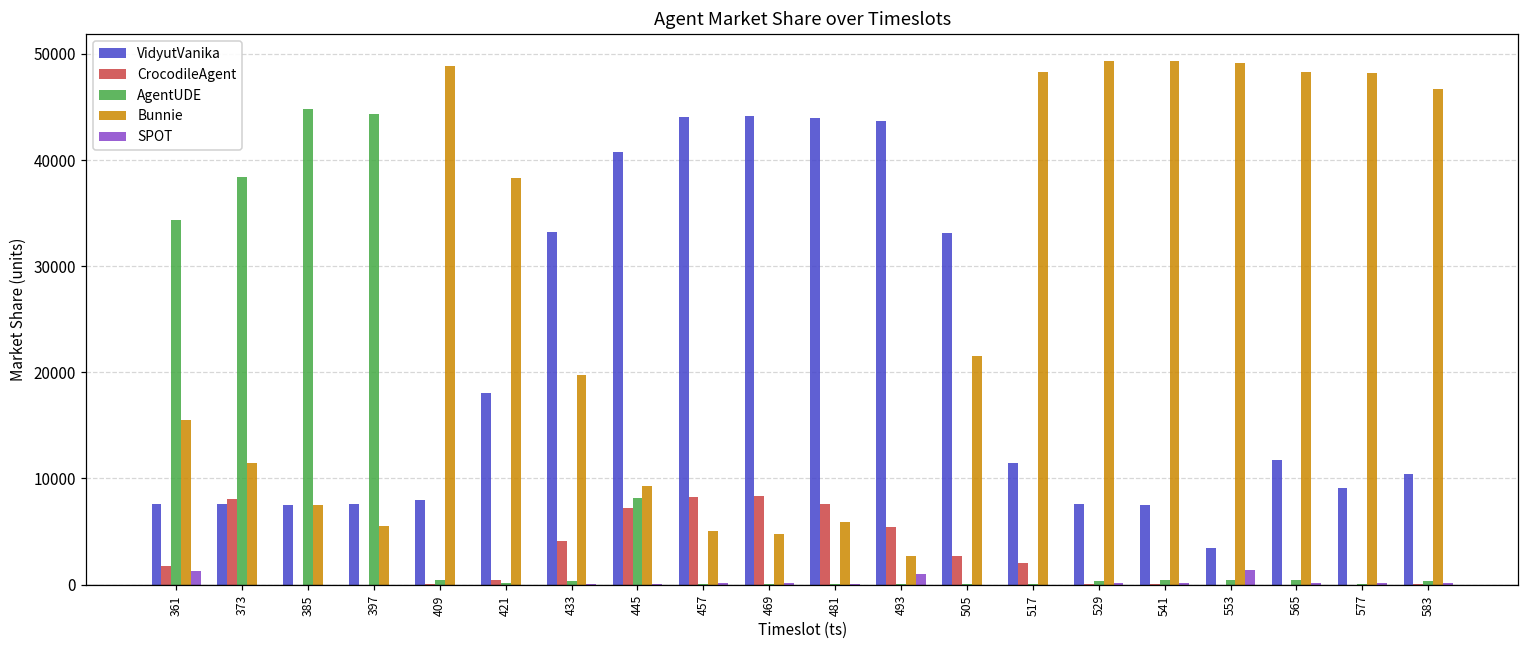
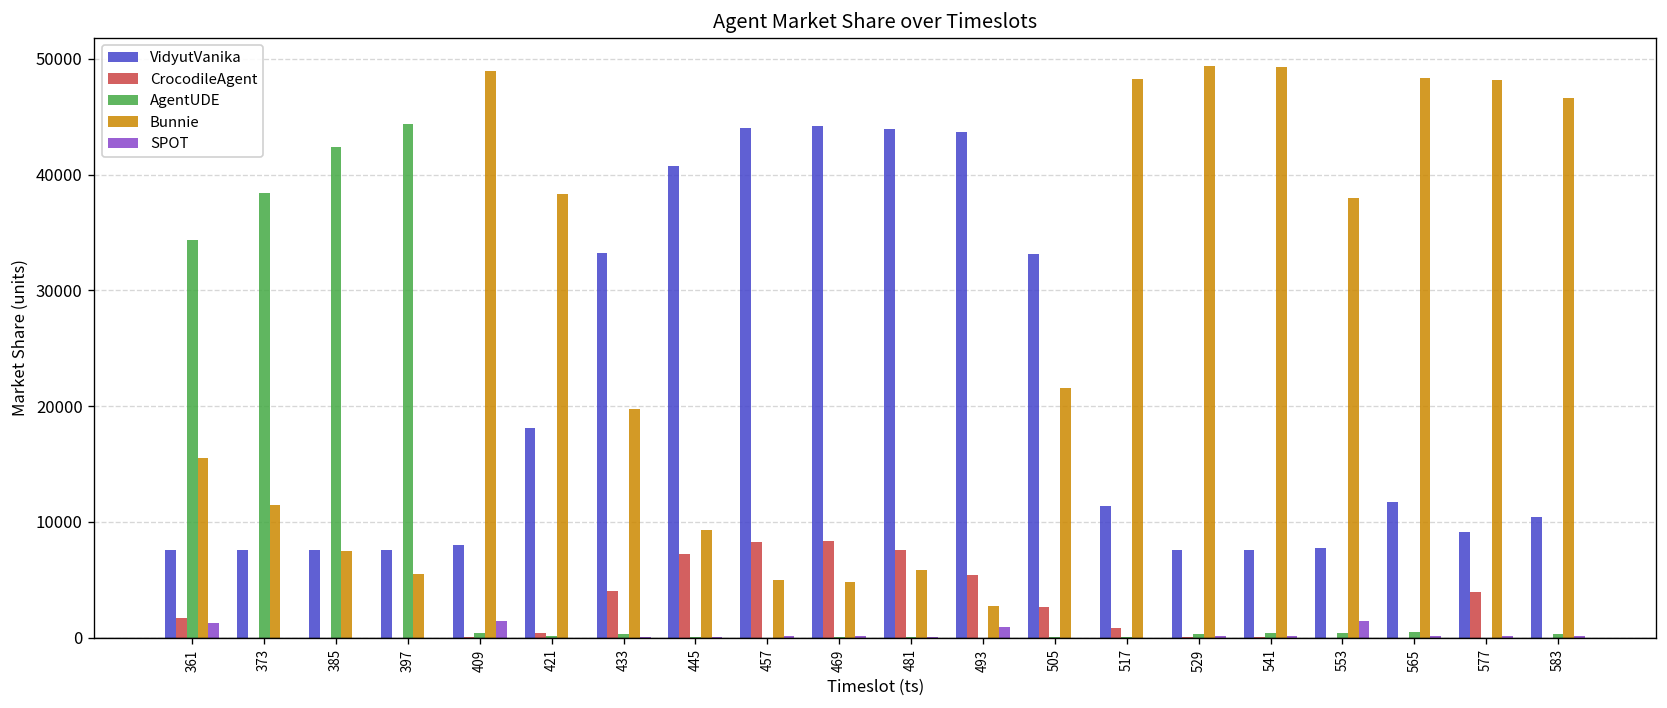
  {
    "VidyutVanika": {
      "361": 8000,
      "373": 8000,
      "385": 8000,
      "397": 8000,
      "409": 8000,
      "421": 18000,
      "433": 33000,
      "445": 41000,
      "457": 44000,
      "469": 44000,
      "481": 44000,
      "493": 44000,
      "505": 33000,
      "517": 11000,
      "529": 8000,
      "541": 8000,
-     "553": 3000,
+     "553": 8000,
      "565": 12000,
      "577": 9000,
      "583": 10000
    },
    "CrocodileAgent": {
      "361": 2000,
-     "373": 8000,
+     "373": 0,
      "421": 0,
      "433": 4000,
      "445": 7000,
      "457": 8000,
      "469": 8000,
      "481": 8000,
      "493": 5000,
      "505": 3000,
-     "517": 2000,
-     "577": 0
+     "517": 1000,
+     "577": 4000
    },
    "AgentUDE": {
      "361": 34000,
      "373": 38000,
-     "385": 45000,
+     "385": 42000,
      "397": 44000,
      "409": 0,
      "433": 0,
-     "445": 8000,
+     "445": 0,
      "529": 0,
      "541": 0,
      "553": 0,
      "565": 0,
      "583": 0
    },
    "Bunnie": {
      "361": 15000,
      "373": 11000,
      "385": 8000,
      "397": 5000,
      "409": 49000,
      "421": 38000,
      "433": 20000,
      "445": 9000,
      "457": 5000,
      "469": 5000,
      "481": 6000,
      "493": 3000,
      "505": 22000,
      "517": 48000,
      "529": 49000,
      "541": 49000,
-     "553": 49000,
+     "553": 38000,
      "565": 48000,
      "577": 48000,
      "583": 47000
    },
    "SPOT": {
      "361": 1000,
-     "409": 0,
+     "409": 1000,
      "493": 1000,
      "553": 1000
    }
  }
